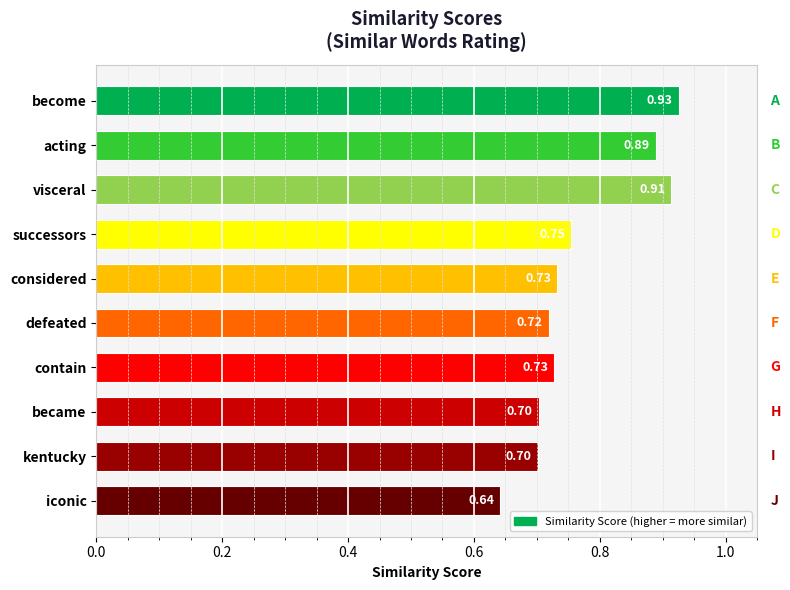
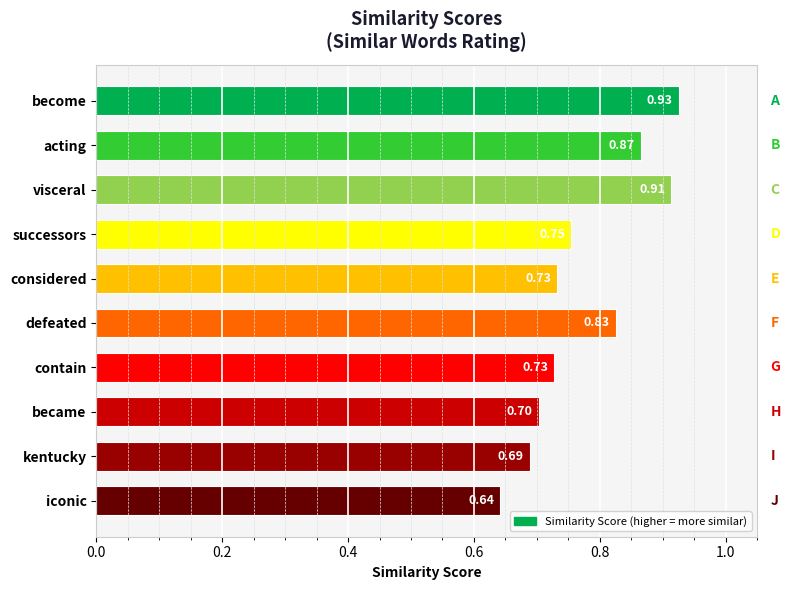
  {
    "become": 0.93,
-   "acting": 0.89,
+   "acting": 0.87,
    "visceral": 0.91,
    "successors": 0.75,
    "considered": 0.73,
-   "defeated": 0.72,
+   "defeated": 0.83,
    "contain": 0.73,
    "became": 0.70,
-   "kentucky": 0.70,
+   "kentucky": 0.69,
    "iconic": 0.64
  }
